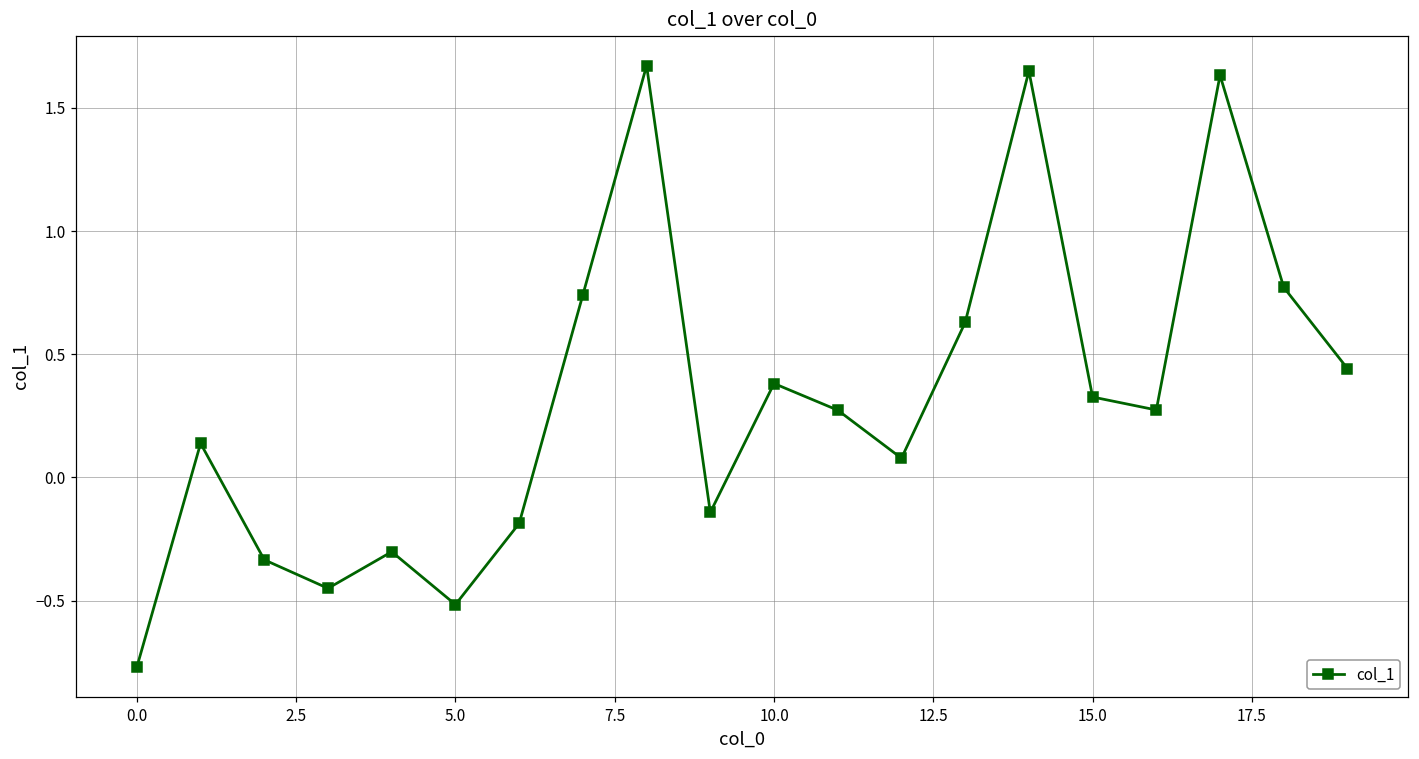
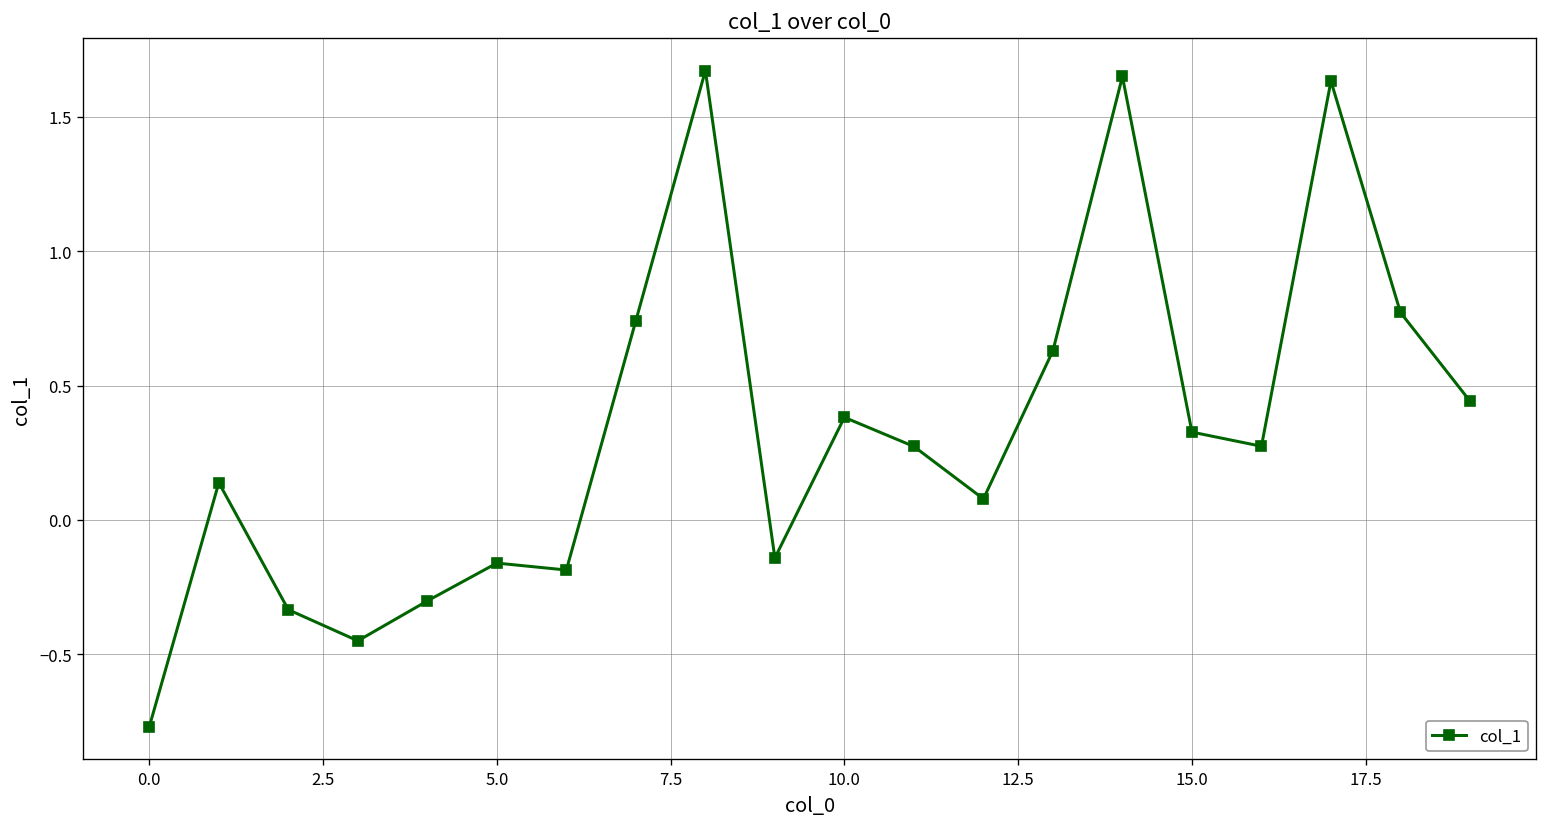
  {
    "0.0": -0.77,
-   "5.0": -0.52,
+   "5.0": -0.16,
    "10.0": 0.38,
    "15.0": 0.33
  }
